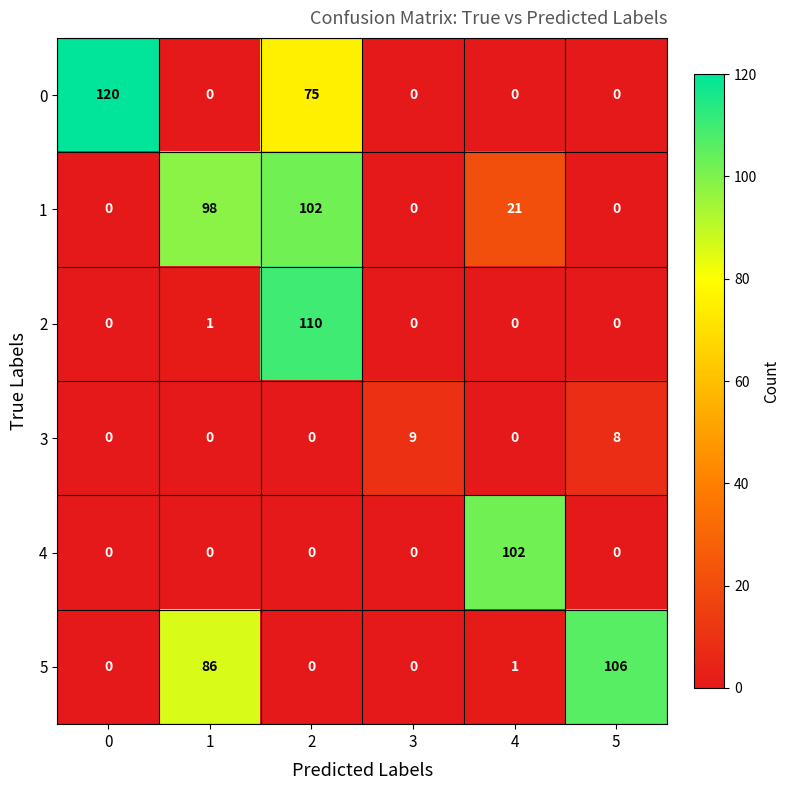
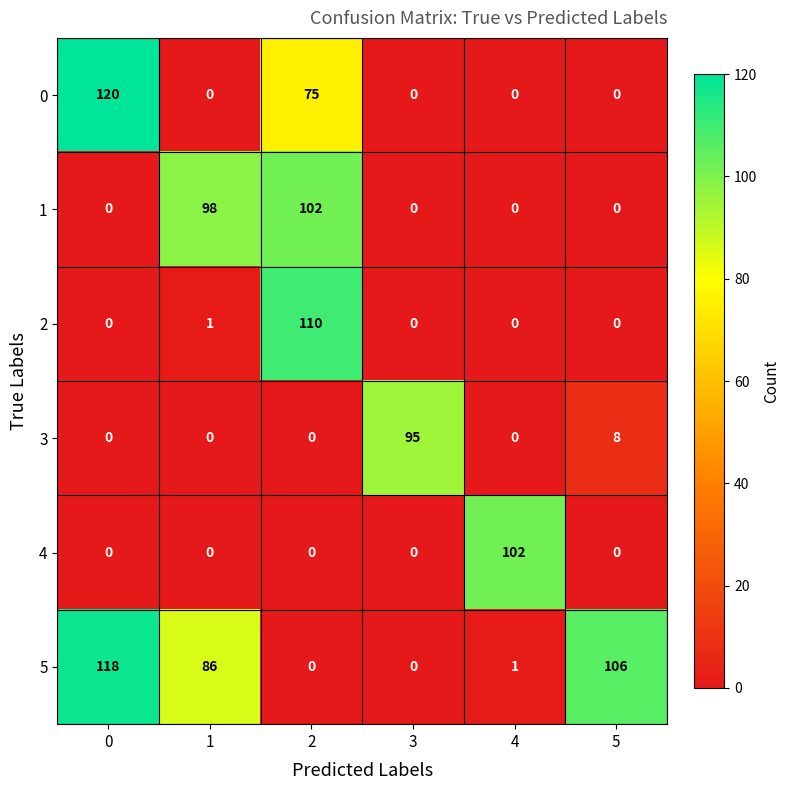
  {
    "0": {
      "0": 120,
      "1": 0,
      "2": 75,
      "3": 0,
      "4": 0,
      "5": 0
    },
    "1": {
      "0": 0,
      "1": 98,
      "2": 102,
      "3": 0,
-     "4": 21,
+     "4": 0,
      "5": 0
    },
    "2": {
      "0": 0,
      "1": 1,
      "2": 110,
      "3": 0,
      "4": 0,
      "5": 0
    },
    "3": {
      "0": 0,
      "1": 0,
      "2": 0,
-     "3": 9,
+     "3": 95,
      "4": 0,
      "5": 8
    },
    "4": {
      "0": 0,
      "1": 0,
      "2": 0,
      "3": 0,
      "4": 102,
      "5": 0
    },
    "5": {
-     "0": 0,
+     "0": 118,
      "1": 86,
      "2": 0,
      "3": 0,
      "4": 1,
      "5": 106
    }
  }
